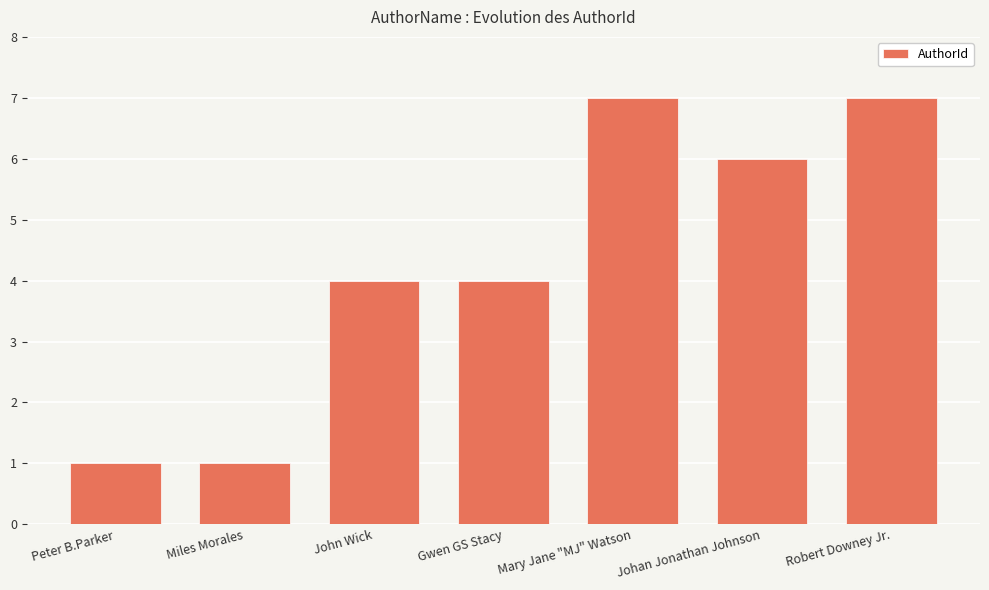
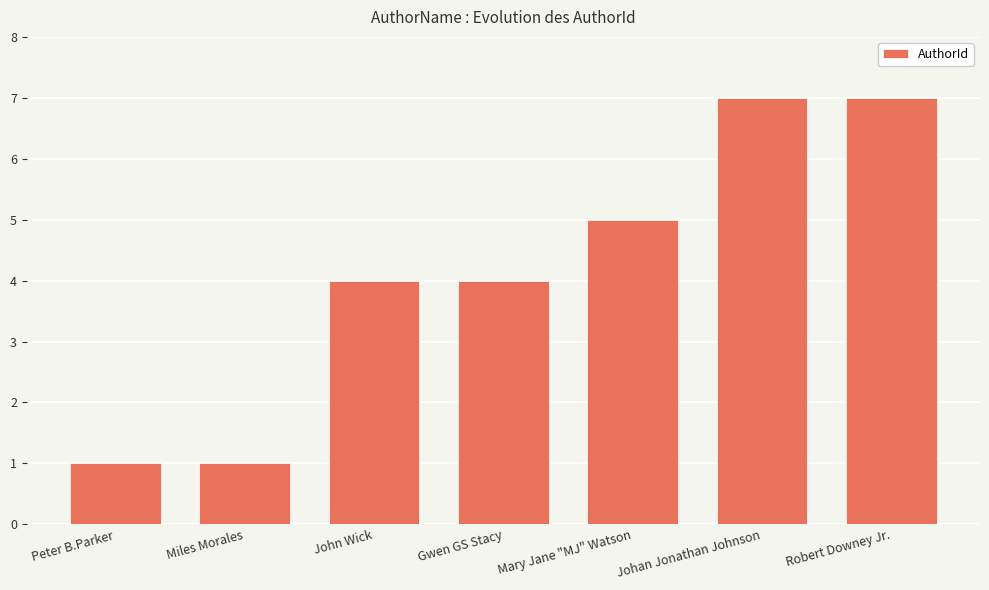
  {
    "Peter B.Parker": 1,
    "Miles Morales": 1,
    "John Wick": 4,
    "Gwen GS Stacy": 4,
-   "Mary Jane \"MJ\" Watson": 7,
-   "Johan Jonathan Johnson": 6,
+   "Mary Jane \"MJ\" Watson": 5,
+   "Johan Jonathan Johnson": 7,
    "Robert Downey Jr.": 7
  }
